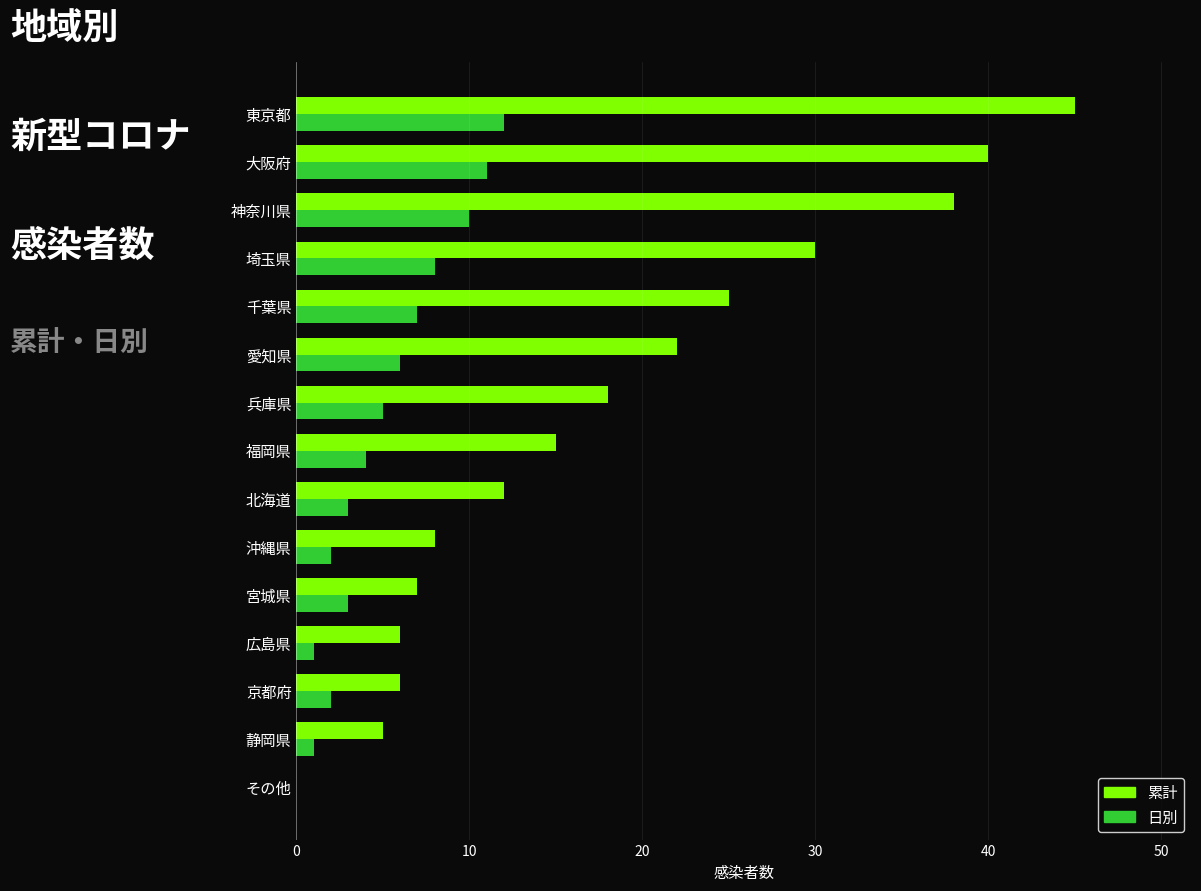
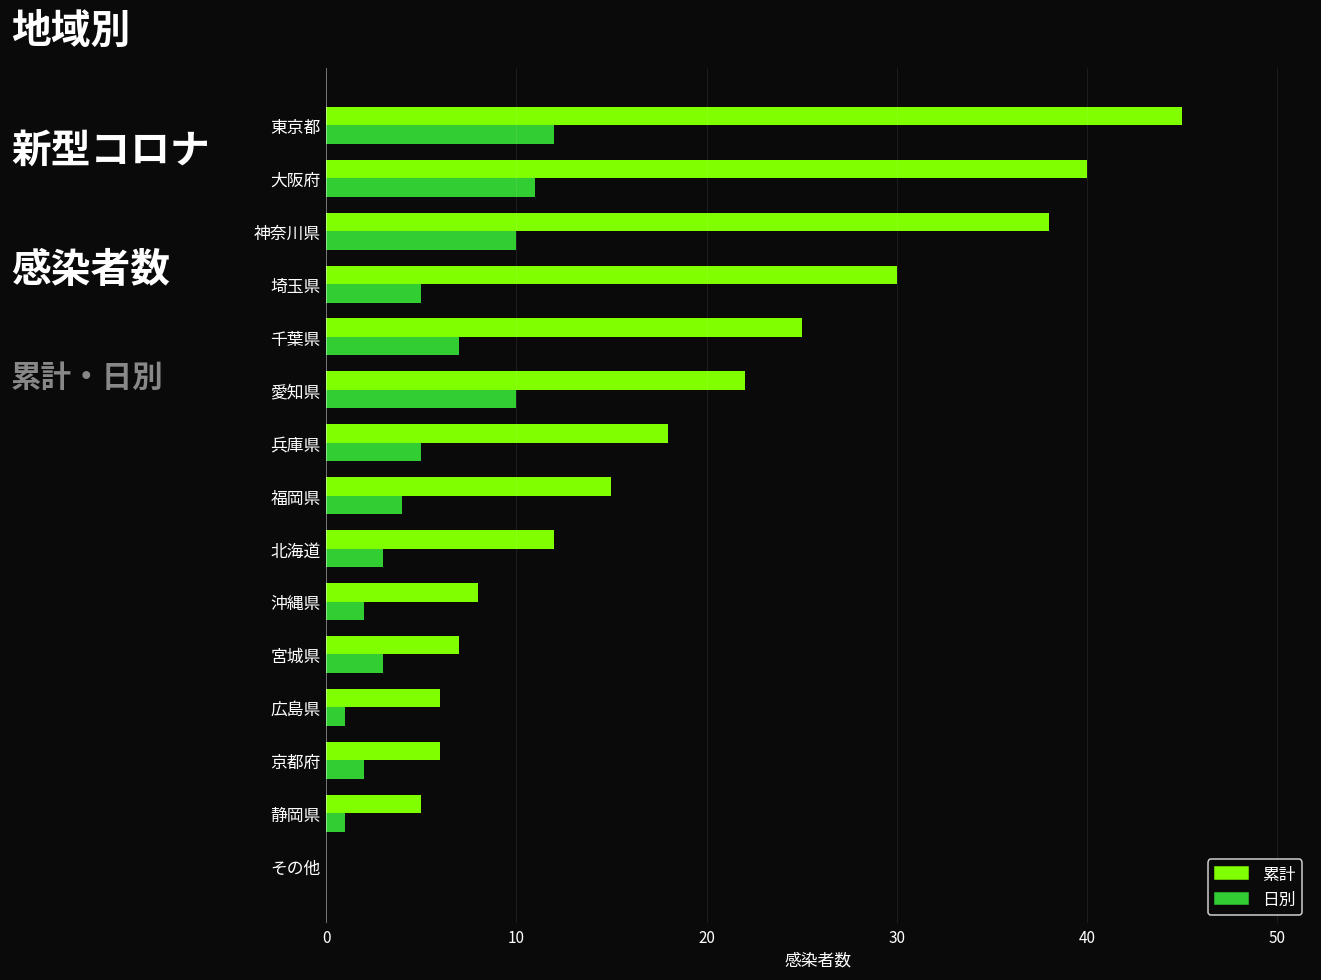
  {
    "累計": {
      "東京都": 45,
      "大阪府": 40,
      "神奈川県": 38,
      "埼玉県": 30,
      "千葉県": 25,
      "愛知県": 22,
      "兵庫県": 18,
      "福岡県": 15,
      "北海道": 12,
      "沖縄県": 8,
      "宮城県": 7,
      "広島県": 6,
      "京都府": 6,
      "静岡県": 5,
      "その他": 0
    },
    "日別": {
      "東京都": 12,
      "大阪府": 11,
      "神奈川県": 10,
-     "埼玉県": 8,
+     "埼玉県": 5,
      "千葉県": 7,
-     "愛知県": 6,
+     "愛知県": 10,
      "兵庫県": 5,
      "福岡県": 4,
      "北海道": 3,
      "沖縄県": 2,
      "宮城県": 3,
      "広島県": 1,
      "京都府": 2,
      "静岡県": 1,
      "その他": 0
    }
  }
